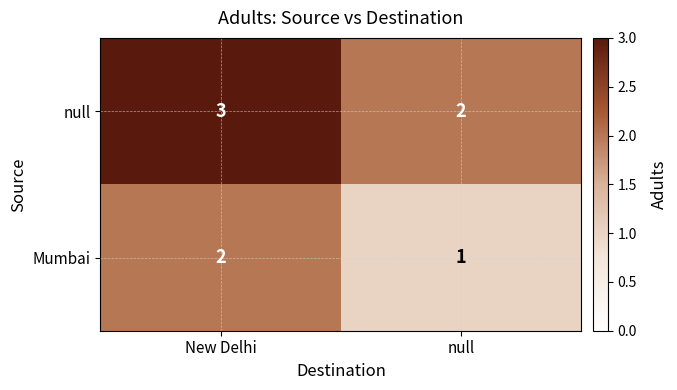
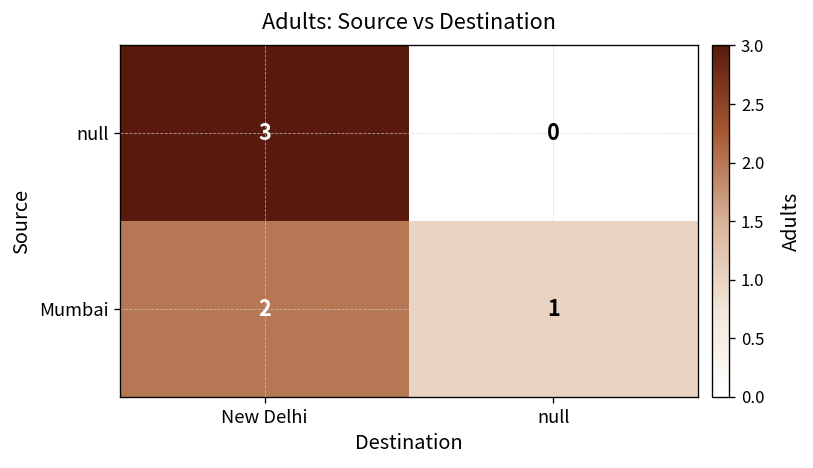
  {
    "null": {
      "New Delhi": 3,
-     "null": 2
+     "null": 0
    },
    "Mumbai": {
      "New Delhi": 2,
      "null": 1
    }
  }
